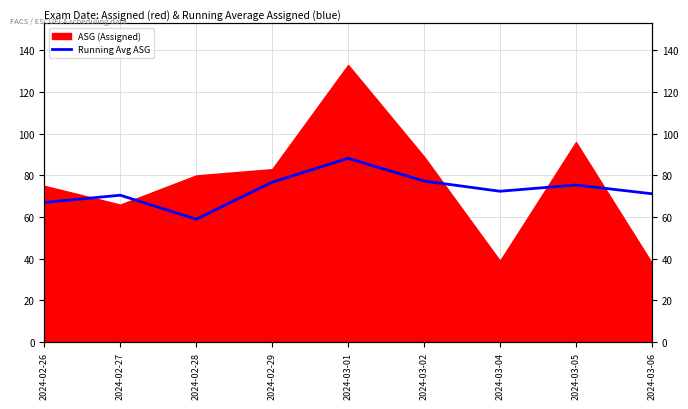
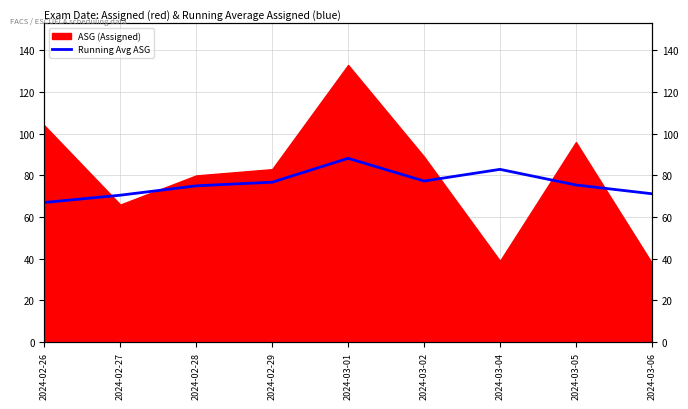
  {
    "ASG (Assigned)": {
-     "2024-02-26": 75,
+     "2024-02-26": 104,
      "2024-02-27": 66,
      "2024-02-28": 80,
      "2024-02-29": 83,
      "2024-03-01": 133,
      "2024-03-02": 89,
      "2024-03-04": 39,
      "2024-03-05": 96,
      "2024-03-06": 38
    },
    "Running Avg ASG": {
      "2024-02-26": 67,
      "2024-02-27": 71,
-     "2024-02-28": 59,
+     "2024-02-28": 75,
      "2024-02-29": 77,
      "2024-03-01": 88,
      "2024-03-02": 77,
-     "2024-03-04": 72,
+     "2024-03-04": 83,
      "2024-03-05": 75,
      "2024-03-06": 71
    }
  }
